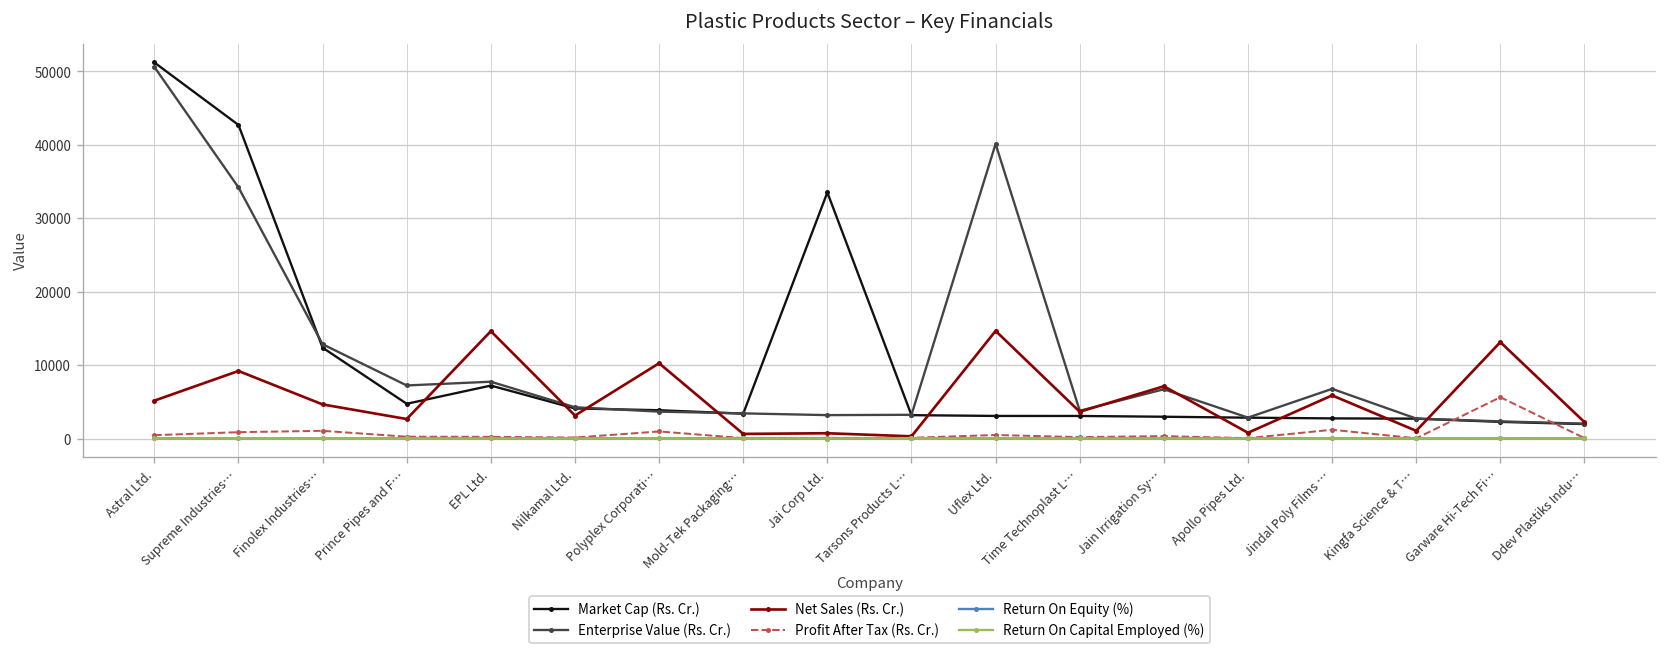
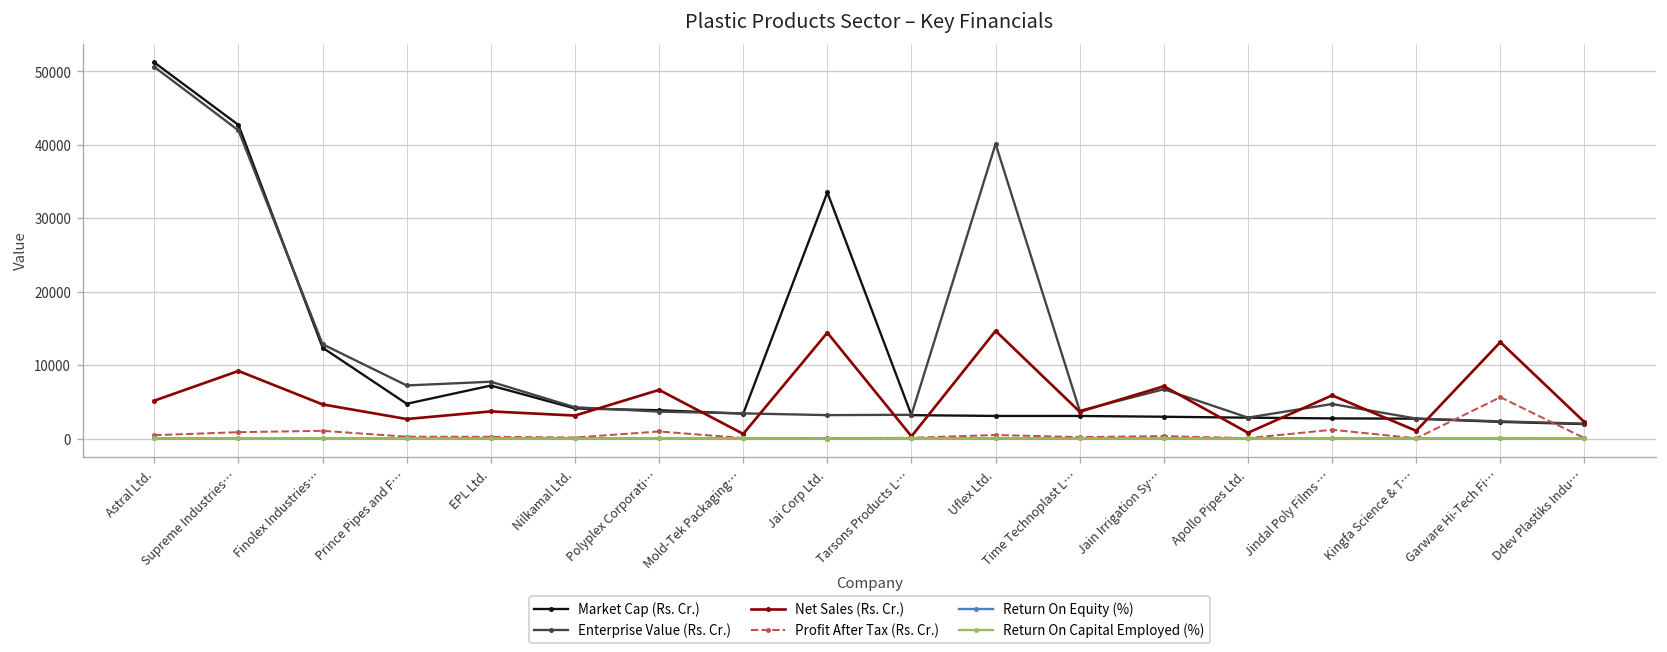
  {
    "Market Cap (Rs. Cr.)": {
      "Astral Ltd.": 51000,
      "Supreme Industries…": 43000,
      "Finolex Industries…": 12000,
      "Prince Pipes and F…": 5000,
      "EPL Ltd.": 7000,
      "Jai Corp Ltd.": 34000,
      "Uflex Ltd.": 3000,
      "Time Technoplast L…": 3000,
      "Jain Irrigation Sy…": 3000,
      "Jindal Poly Films …": 3000
    },
    "Enterprise Value (Rs. Cr.)": {
      "Astral Ltd.": 51000,
-     "Supreme Industries…": 34000,
+     "Supreme Industries…": 42000,
      "Finolex Industries…": 13000,
      "Prince Pipes and F…": 7000,
      "EPL Ltd.": 8000,
      "Jai Corp Ltd.": 3000,
      "Uflex Ltd.": 40000,
-     "Jindal Poly Films …": 7000
+     "Jindal Poly Films …": 5000
    },
    "Net Sales (Rs. Cr.)": {
      "Astral Ltd.": 5000,
      "Supreme Industries…": 9000,
      "Finolex Industries…": 5000,
      "Prince Pipes and F…": 3000,
-     "EPL Ltd.": 15000,
+     "EPL Ltd.": 4000,
      "Nilkamal Ltd.": 3000,
-     "Polyplex Corporati…": 10000,
+     "Polyplex Corporati…": 7000,
      "Mold-Tek Packaging…": 1000,
-     "Jai Corp Ltd.": 1000,
+     "Jai Corp Ltd.": 14000,
      "Uflex Ltd.": 15000,
      "Apollo Pipes Ltd.": 1000,
      "Jindal Poly Films …": 6000,
      "Kingfa Science & T…": 1000,
      "Garware Hi-Tech Fi…": 13000
    },
    "Profit After Tax (Rs. Cr.)": {
      "Astral Ltd.": 0,
      "Supreme Industries…": 1000,
      "Finolex Industries…": 1000,
      "Polyplex Corporati…": 1000,
      "Uflex Ltd.": 0,
      "Jindal Poly Films …": 1000,
      "Garware Hi-Tech Fi…": 6000
    },
    "Return On Capital Employed (%)": {
      "Astral Ltd.": 0,
      "Supreme Industries…": 0,
      "Finolex Industries…": 0,
      "Polyplex Corporati…": 0,
      "Uflex Ltd.": 0,
      "Jindal Poly Films …": 0,
      "Garware Hi-Tech Fi…": 0
    }
  }
